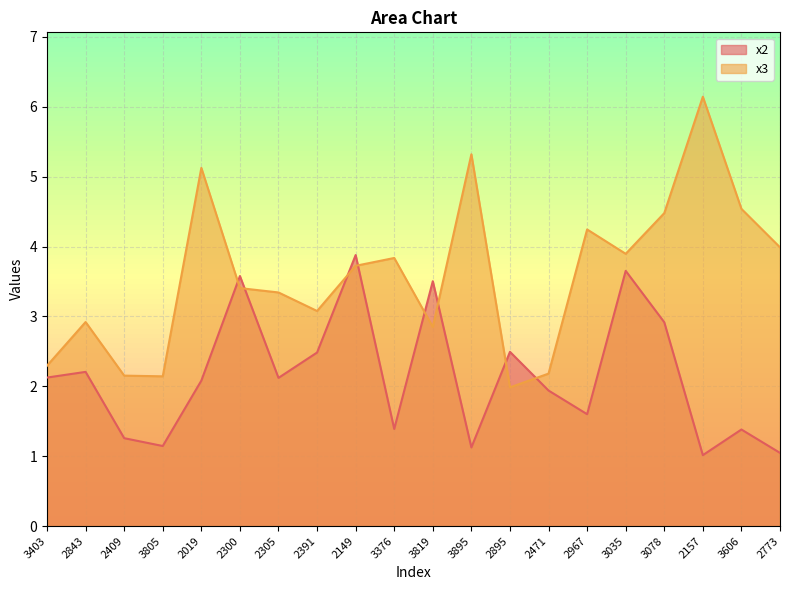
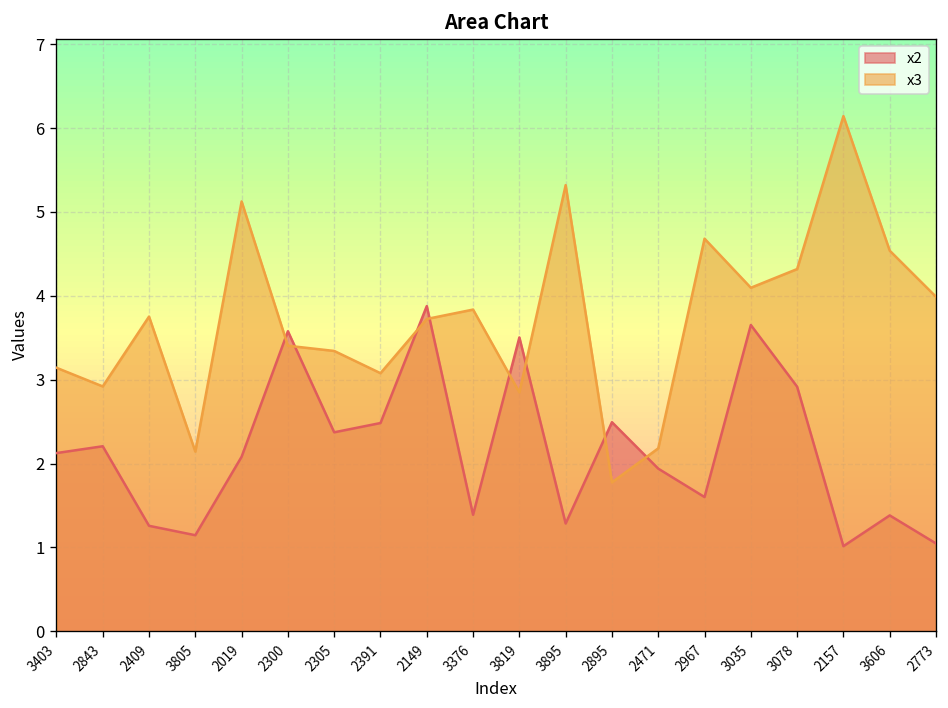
  {
    "x2": {
      "3403": 2.1,
      "2843": 2.2,
      "2409": 1.3,
      "3805": 1.1,
      "2019": 2.1,
      "2300": 3.6,
-     "2305": 2.1,
+     "2305": 2.4,
      "2391": 2.5,
      "2149": 3.9,
      "3376": 1.4,
      "3819": 3.5,
-     "3895": 1.1,
+     "3895": 1.3,
      "2895": 2.5,
      "2471": 1.9,
      "2967": 1.6,
      "3035": 3.7,
      "3078": 2.9,
      "2157": 1.0,
      "3606": 1.4,
      "2773": 1.0
    },
    "x3": {
-     "3403": 2.3,
+     "3403": 3.1,
      "2843": 2.9,
-     "2409": 2.2,
+     "2409": 3.8,
      "3805": 2.1,
      "2019": 5.1,
      "2300": 3.4,
      "2305": 3.3,
      "2391": 3.1,
      "2149": 3.7,
      "3376": 3.8,
      "3819": 2.8,
      "3895": 5.3,
-     "2895": 2.0,
+     "2895": 1.8,
      "2471": 2.2,
-     "2967": 4.2,
-     "3035": 3.9,
-     "3078": 4.5,
+     "2967": 4.7,
+     "3035": 4.1,
+     "3078": 4.3,
      "2157": 6.1,
      "3606": 4.5,
      "2773": 4.0
    }
  }
